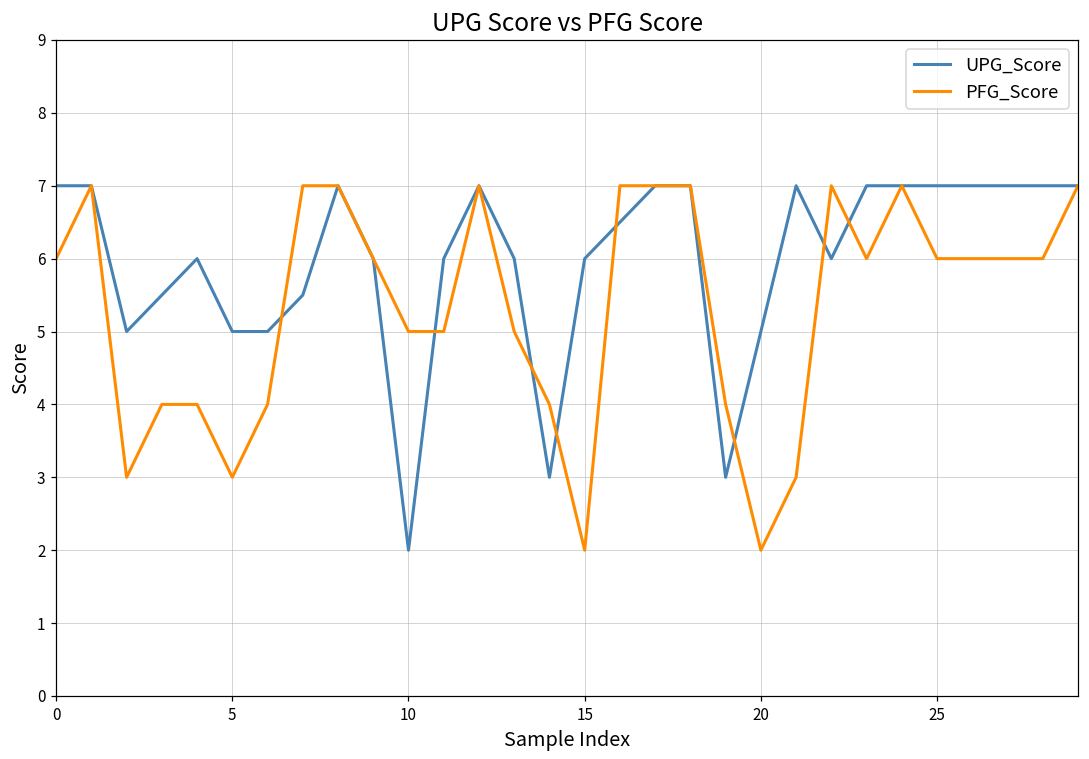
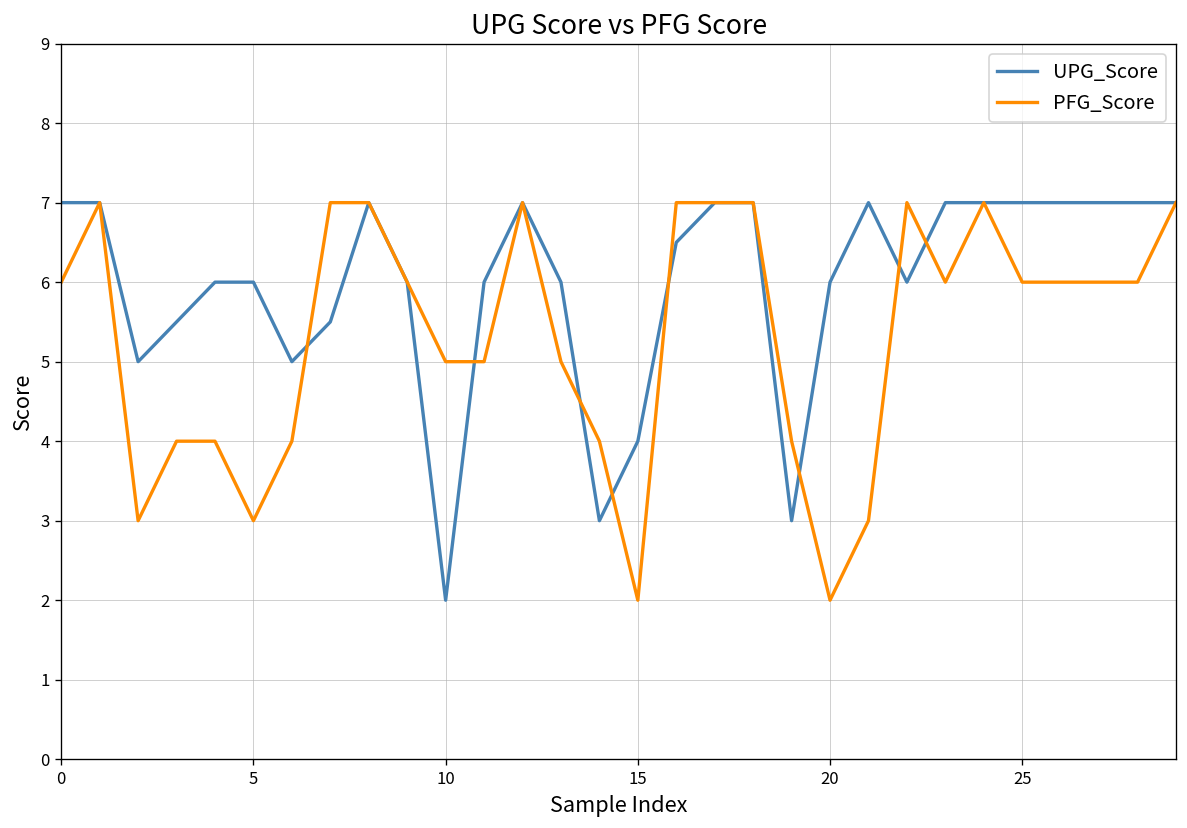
  {
    "UPG_Score": {
      "0": 7,
-     "5": 5,
+     "5": 6,
      "10": 2,
-     "15": 6,
-     "20": 5,
+     "15": 4,
+     "20": 6,
      "25": 7
    },
    "PFG_Score": {
      "0": 6,
      "5": 3,
      "10": 5,
      "15": 2,
      "20": 2,
      "25": 6
    }
  }
